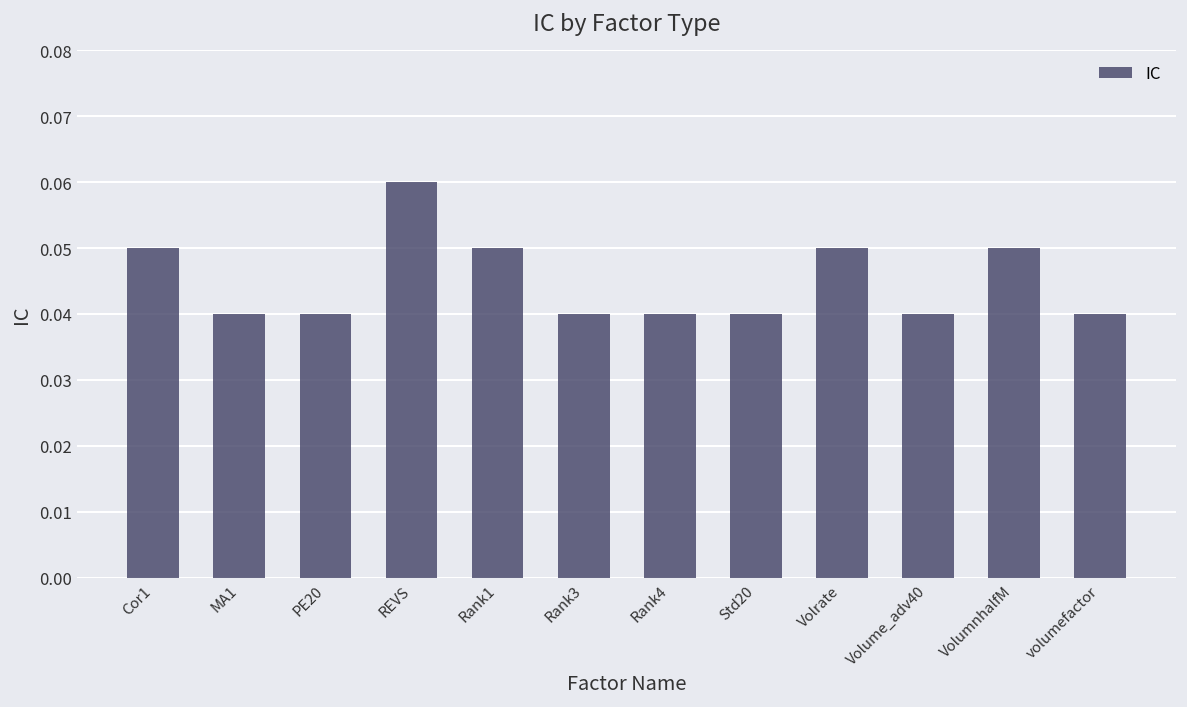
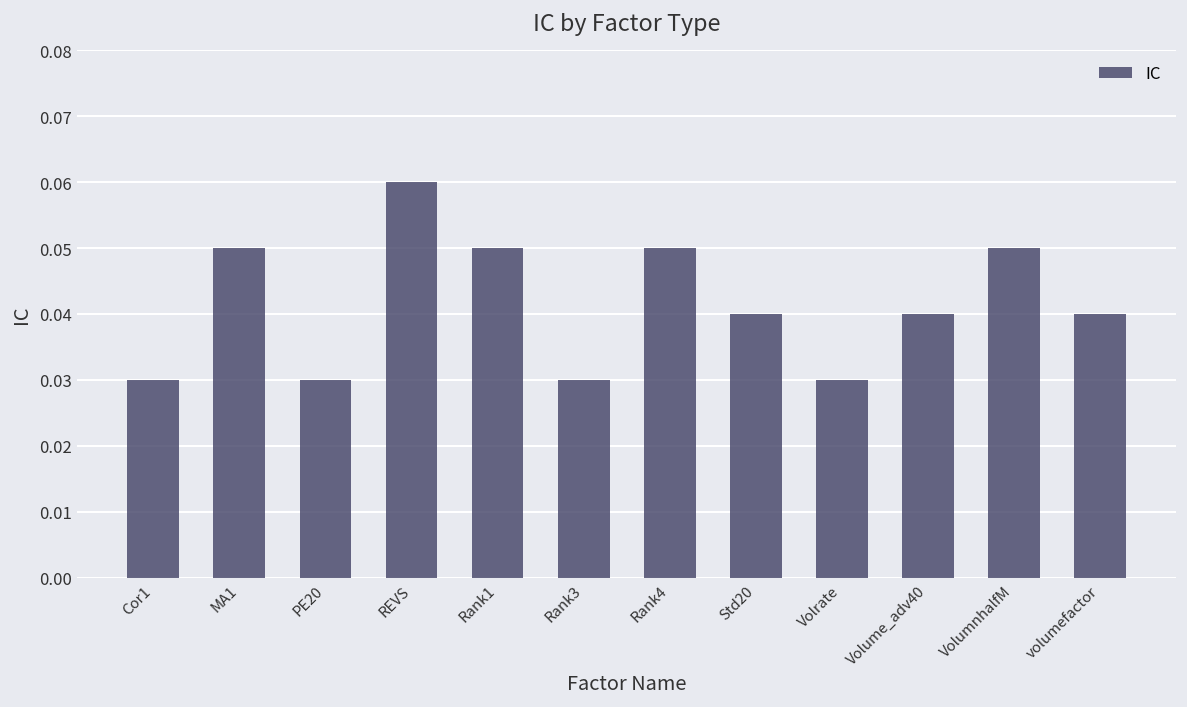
  {
-   "Cor1": 0.05,
-   "MA1": 0.04,
-   "PE20": 0.04,
+   "Cor1": 0.03,
+   "MA1": 0.05,
+   "PE20": 0.03,
    "REVS": 0.06,
    "Rank1": 0.05,
-   "Rank3": 0.04,
-   "Rank4": 0.04,
+   "Rank3": 0.03,
+   "Rank4": 0.05,
    "Std20": 0.04,
-   "Volrate": 0.05,
+   "Volrate": 0.03,
    "Volume_adv40": 0.04,
    "VolumnhalfM": 0.05,
    "volumefactor": 0.04
  }
